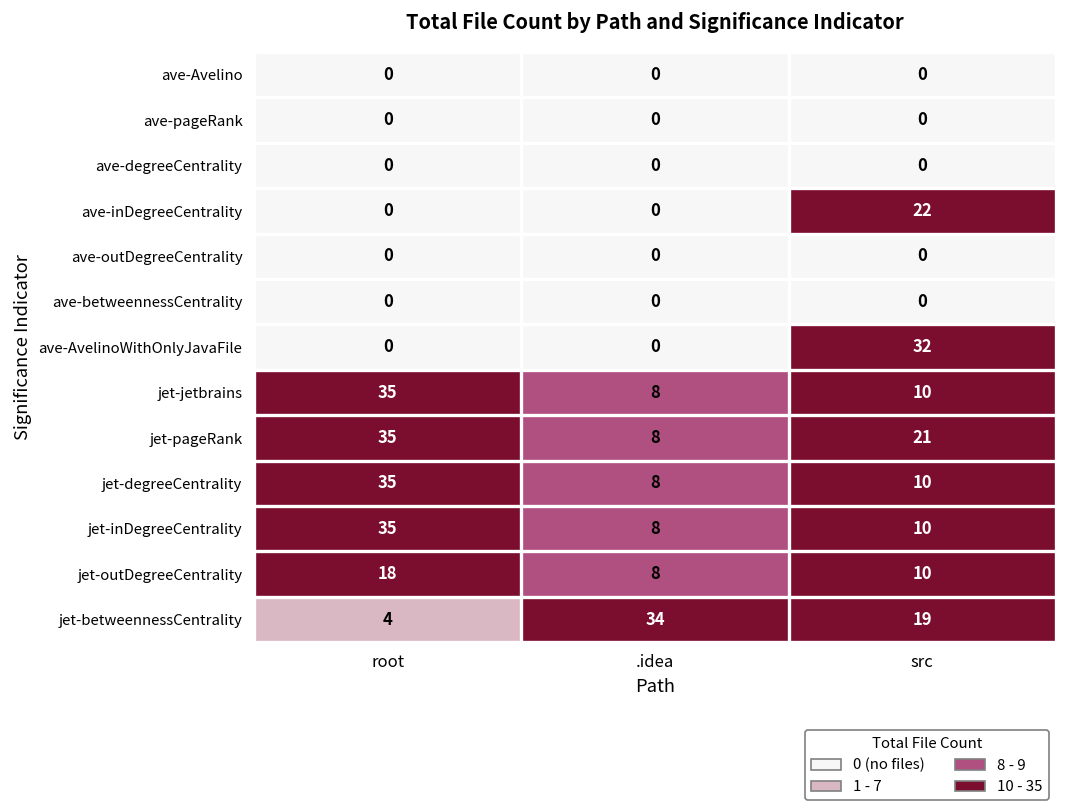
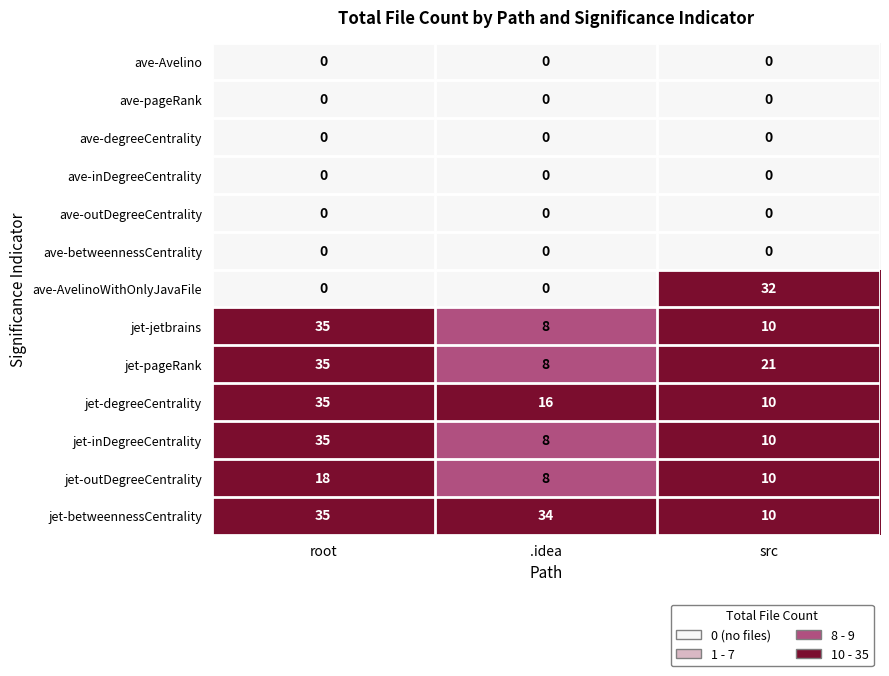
  {
    "ave-Avelino": {
      "root": 0,
      ".idea": 0,
      "src": 0
    },
    "ave-pageRank": {
      "root": 0,
      ".idea": 0,
      "src": 0
    },
    "ave-degreeCentrality": {
      "root": 0,
      ".idea": 0,
      "src": 0
    },
    "ave-inDegreeCentrality": {
      "root": 0,
      ".idea": 0,
-     "src": 22
+     "src": 0
    },
    "ave-outDegreeCentrality": {
      "root": 0,
      ".idea": 0,
      "src": 0
    },
    "ave-betweennessCentrality": {
      "root": 0,
      ".idea": 0,
      "src": 0
    },
    "ave-AvelinoWithOnlyJavaFile": {
      "root": 0,
      ".idea": 0,
      "src": 32
    },
    "jet-jetbrains": {
      "root": 35,
      ".idea": 8,
      "src": 10
    },
    "jet-pageRank": {
      "root": 35,
      ".idea": 8,
      "src": 21
    },
    "jet-degreeCentrality": {
      "root": 35,
-     ".idea": 8,
+     ".idea": 16,
      "src": 10
    },
    "jet-inDegreeCentrality": {
      "root": 35,
      ".idea": 8,
      "src": 10
    },
    "jet-outDegreeCentrality": {
      "root": 18,
      ".idea": 8,
      "src": 10
    },
    "jet-betweennessCentrality": {
-     "root": 4,
+     "root": 35,
      ".idea": 34,
-     "src": 19
+     "src": 10
    }
  }
